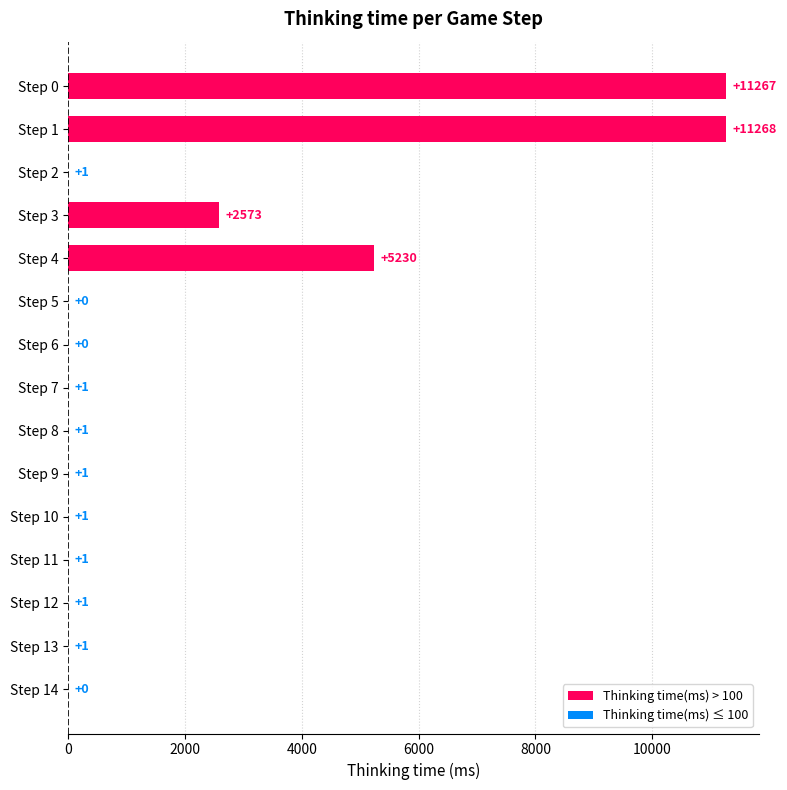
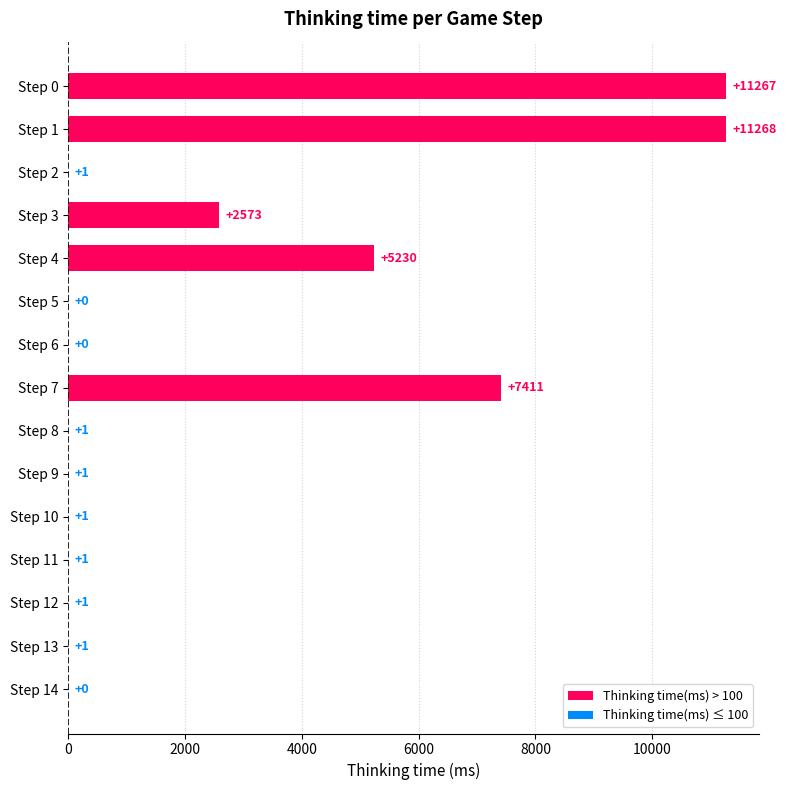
  {
    "Step 0": "+11267",
    "Step 1": "+11268",
    "Step 2": "+1",
    "Step 3": "+2573",
    "Step 4": "+5230",
    "Step 5": "+0",
    "Step 6": "+0",
-   "Step 7": "+1",
+   "Step 7": "+7411",
    "Step 8": "+1",
    "Step 9": "+1",
    "Step 10": "+1",
    "Step 11": "+1",
    "Step 12": "+1",
    "Step 13": "+1",
    "Step 14": "+0"
  }
